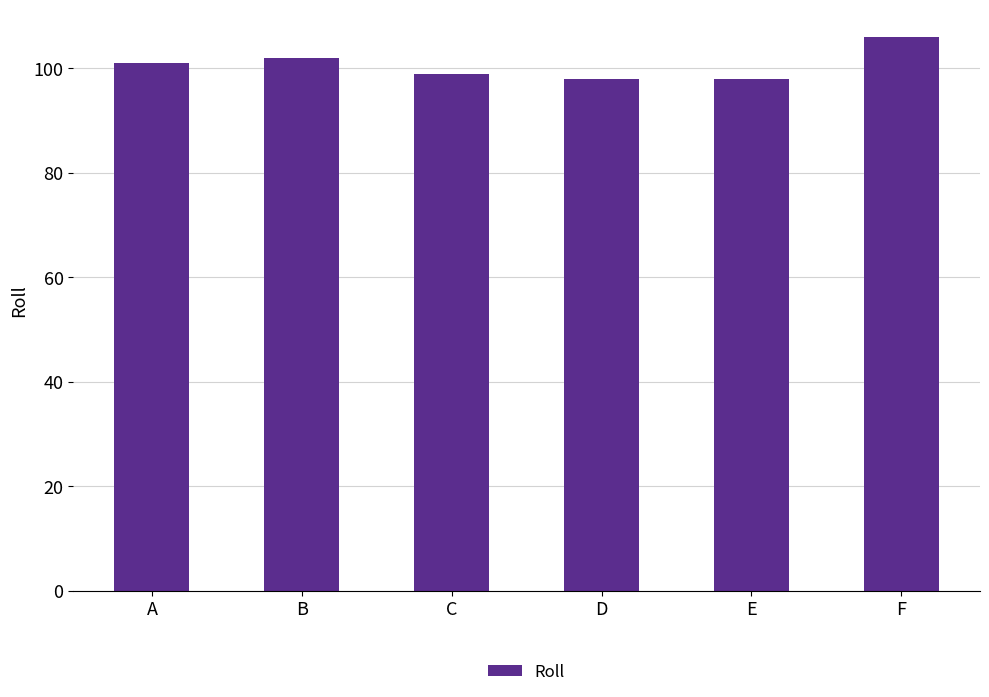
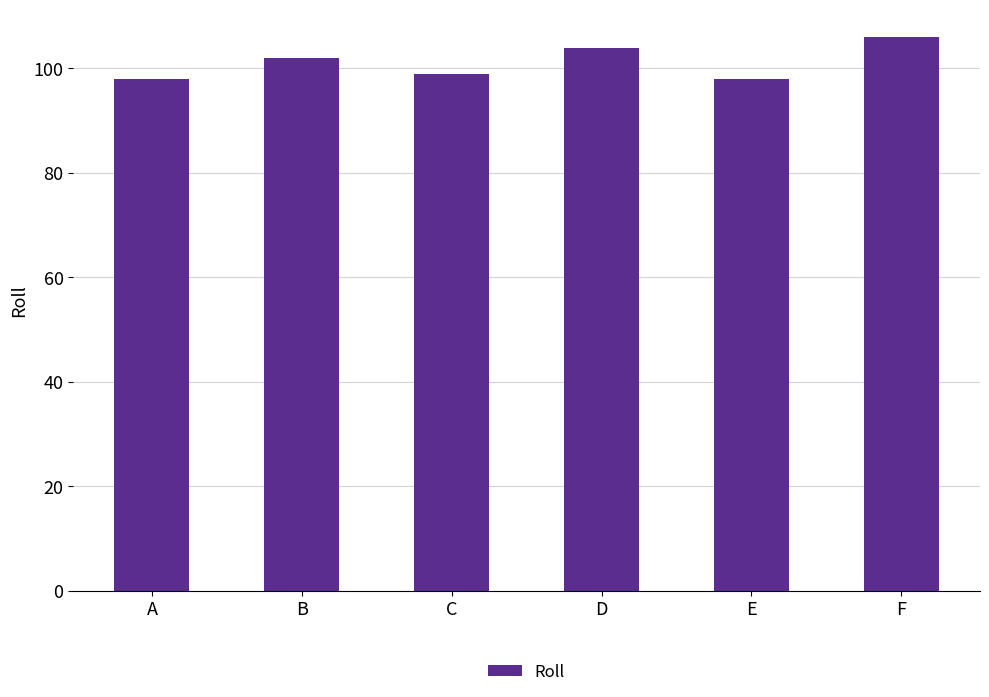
  {
-   "A": 101,
+   "A": 98,
    "B": 102,
    "C": 99,
-   "D": 98,
+   "D": 104,
    "E": 98,
    "F": 106
  }
